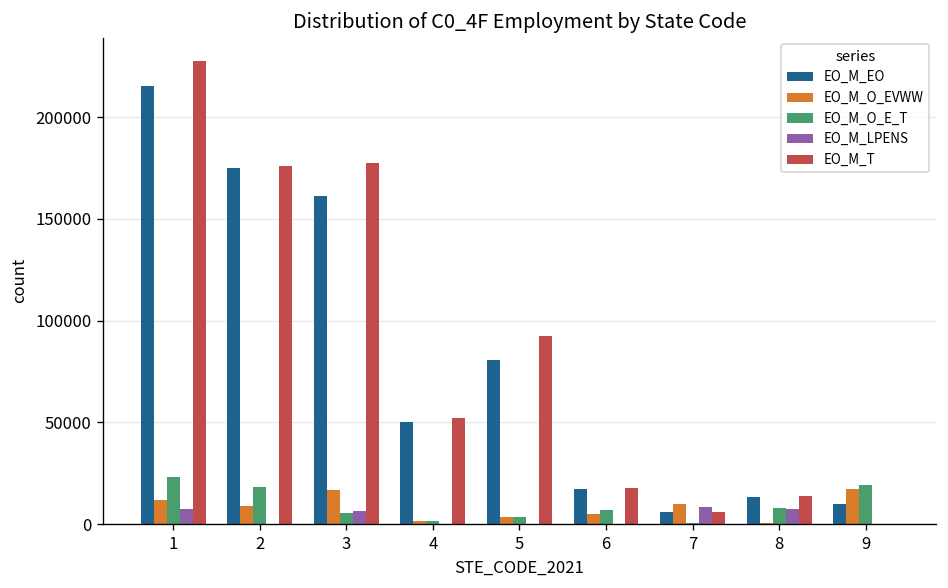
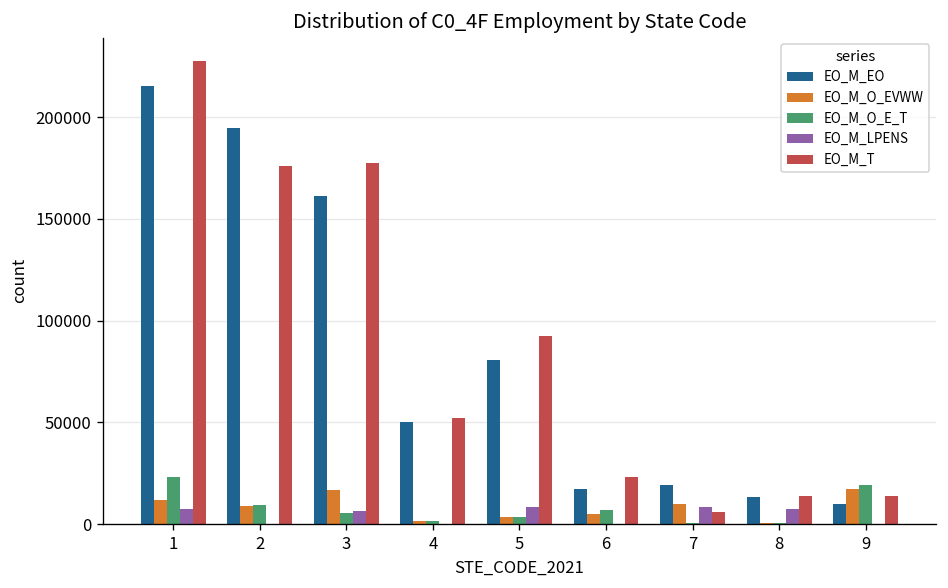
  {
    "EO_M_EO": {
      "1": 215000,
-     "2": 175000,
+     "2": 195000,
      "3": 161000,
      "4": 50000,
      "5": 80000,
      "6": 17000,
-     "7": 6000,
+     "7": 19000,
      "8": 13000,
      "9": 10000
    },
    "EO_M_O_EVWW": {
      "1": 12000,
      "2": 9000,
      "3": 17000,
      "4": 2000,
      "5": 3000,
      "6": 5000,
      "7": 10000,
      "9": 17000
    },
    "EO_M_O_E_T": {
      "1": 23000,
-     "2": 18000,
+     "2": 9000,
      "3": 6000,
      "4": 2000,
      "5": 3000,
      "6": 7000,
-     "8": 8000,
+     "8": 1000,
      "9": 19000
    },
    "EO_M_LPENS": {
      "1": 8000,
      "3": 6000,
-     "5": 0,
+     "5": 9000,
      "7": 8000,
      "8": 7000,
      "9": 0
    },
    "EO_M_T": {
      "1": 228000,
      "2": 176000,
      "3": 178000,
      "4": 52000,
      "5": 92000,
-     "6": 18000,
+     "6": 23000,
      "7": 6000,
      "8": 14000,
-     "9": 0
+     "9": 14000
    }
  }
